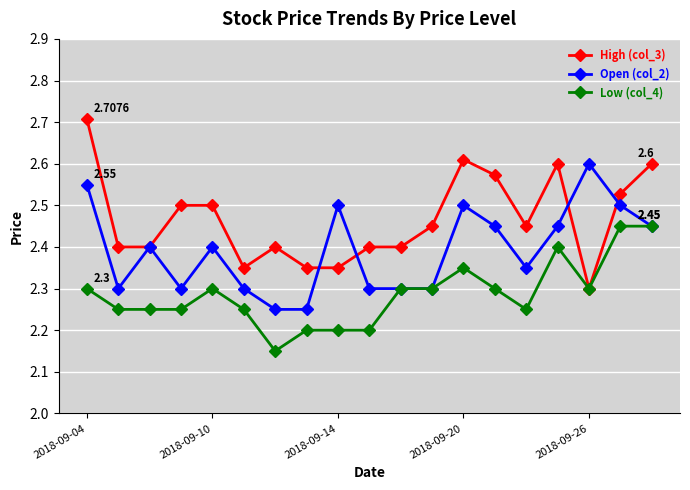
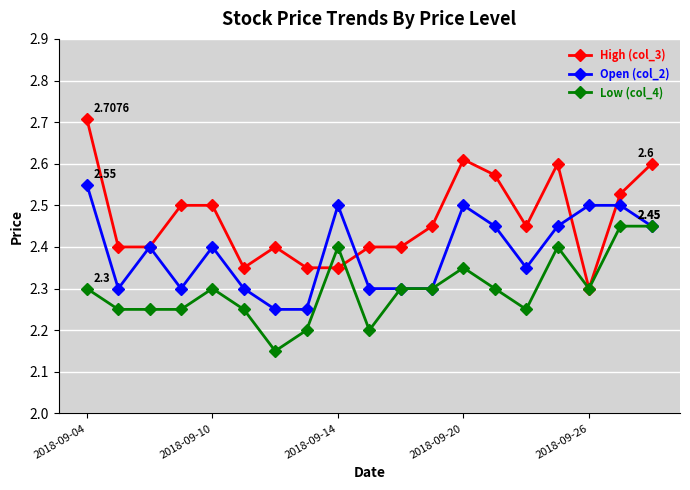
  {
    "High (col_3)": {
      "2018-09-04": 2.7076
    },
    "Open (col_2)": {
      "2018-09-10": 2.4,
      "2018-09-14": 2.5,
      "2018-09-20": 2.5,
-     "2018-09-26": 2.6
+     "2018-09-26": 2.5
    },
    "Low (col_4)": {
      "2018-09-10": 2.3,
-     "2018-09-14": 2.2,
+     "2018-09-14": 2.4,
      "2018-09-20": 2.35
    }
  }
